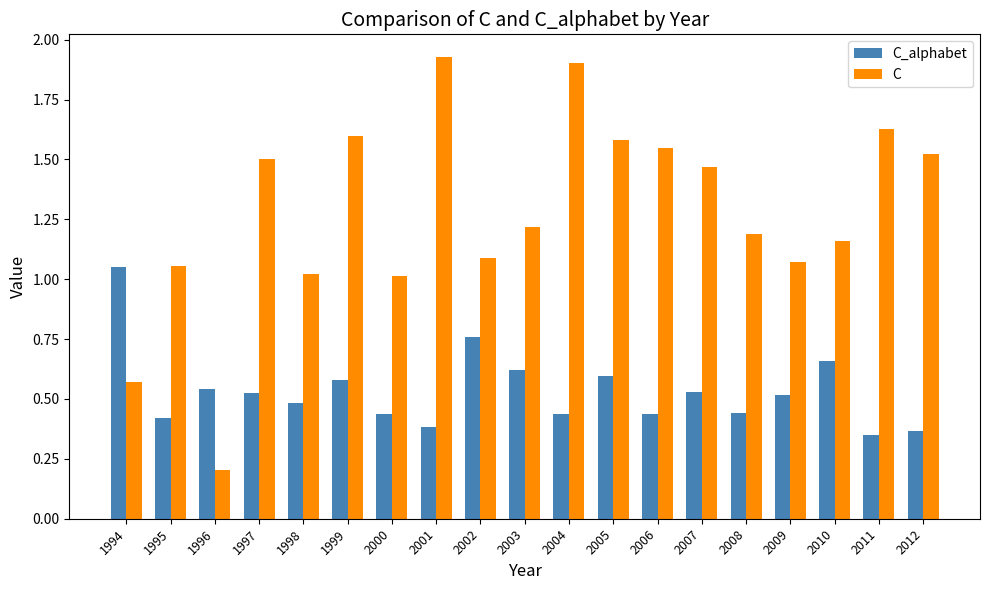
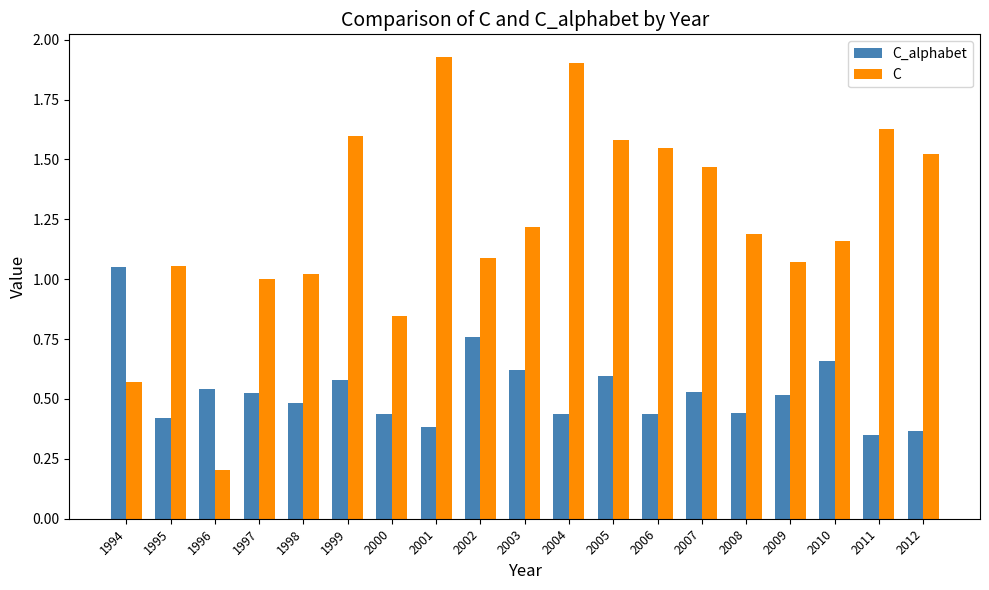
  {
    "C_alphabet": {
      "1994": 1.05,
      "1995": 0.42,
      "1996": 0.54,
      "1997": 0.53,
      "1998": 0.48,
      "1999": 0.58,
      "2000": 0.44,
      "2001": 0.38,
      "2002": 0.76,
      "2003": 0.62,
      "2004": 0.44,
      "2005": 0.60,
      "2006": 0.44,
      "2007": 0.53,
      "2008": 0.44,
      "2009": 0.52,
      "2010": 0.66,
      "2011": 0.35,
      "2012": 0.37
    },
    "C": {
      "1994": 0.57,
      "1995": 1.06,
      "1996": 0.20,
-     "1997": 1.5,
+     "1997": 1.0,
      "1998": 1.02,
      "1999": 1.60,
-     "2000": 1.01,
+     "2000": 0.85,
      "2001": 1.93,
      "2002": 1.09,
      "2003": 1.22,
      "2004": 1.90,
      "2005": 1.58,
      "2006": 1.55,
      "2007": 1.47,
      "2008": 1.19,
      "2009": 1.07,
      "2010": 1.16,
      "2011": 1.63,
      "2012": 1.52
    }
  }
